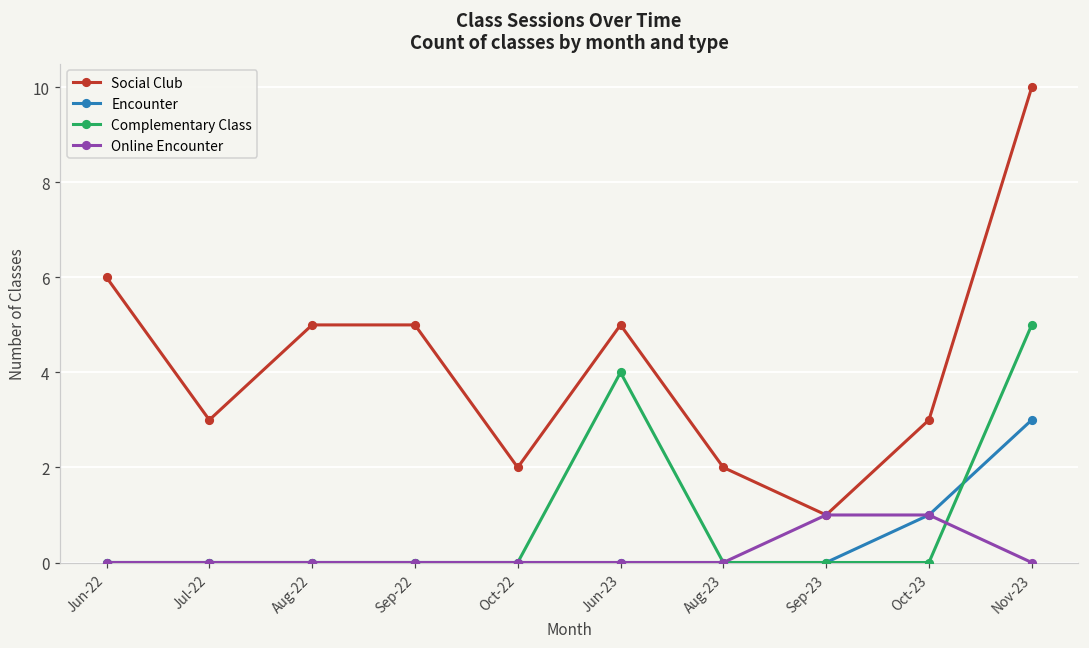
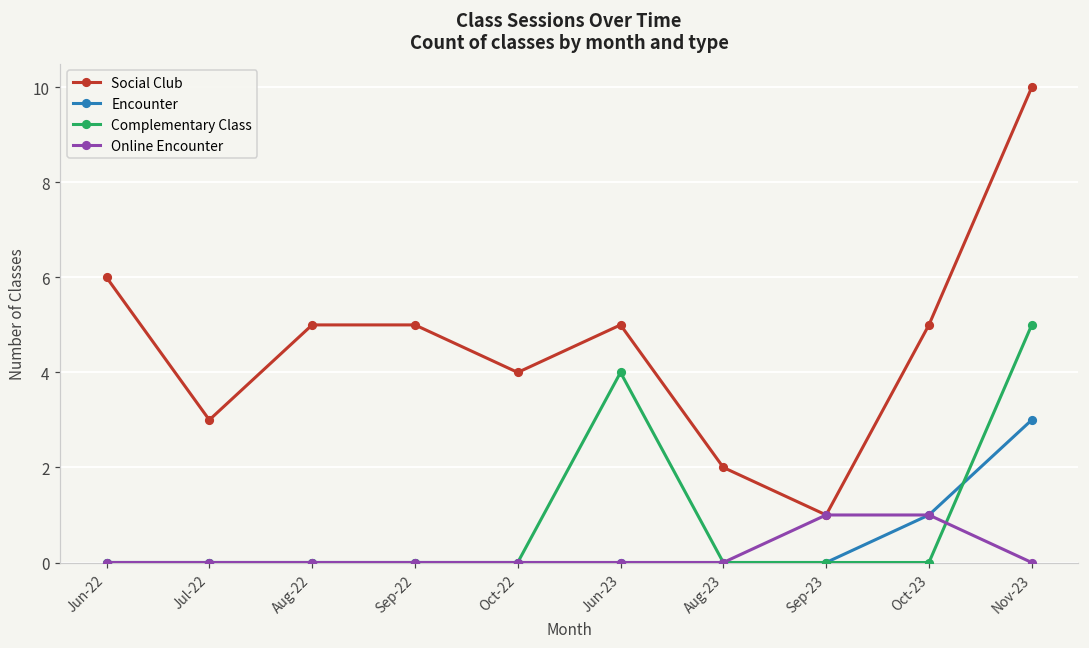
  {
    "Social Club": {
      "Jun-22": 6,
      "Jul-22": 3,
      "Aug-22": 5,
      "Sep-22": 5,
-     "Oct-22": 2,
+     "Oct-22": 4,
      "Jun-23": 5,
      "Aug-23": 2,
-     "Oct-23": 3,
+     "Oct-23": 5,
      "Nov-23": 10
    },
    "Encounter": {
      "Nov-23": 3
    },
    "Complementary Class": {
      "Jun-23": 4,
      "Oct-23": 0,
      "Nov-23": 5
    },
    "Online Encounter": {
      "Nov-23": 0
    }
  }
